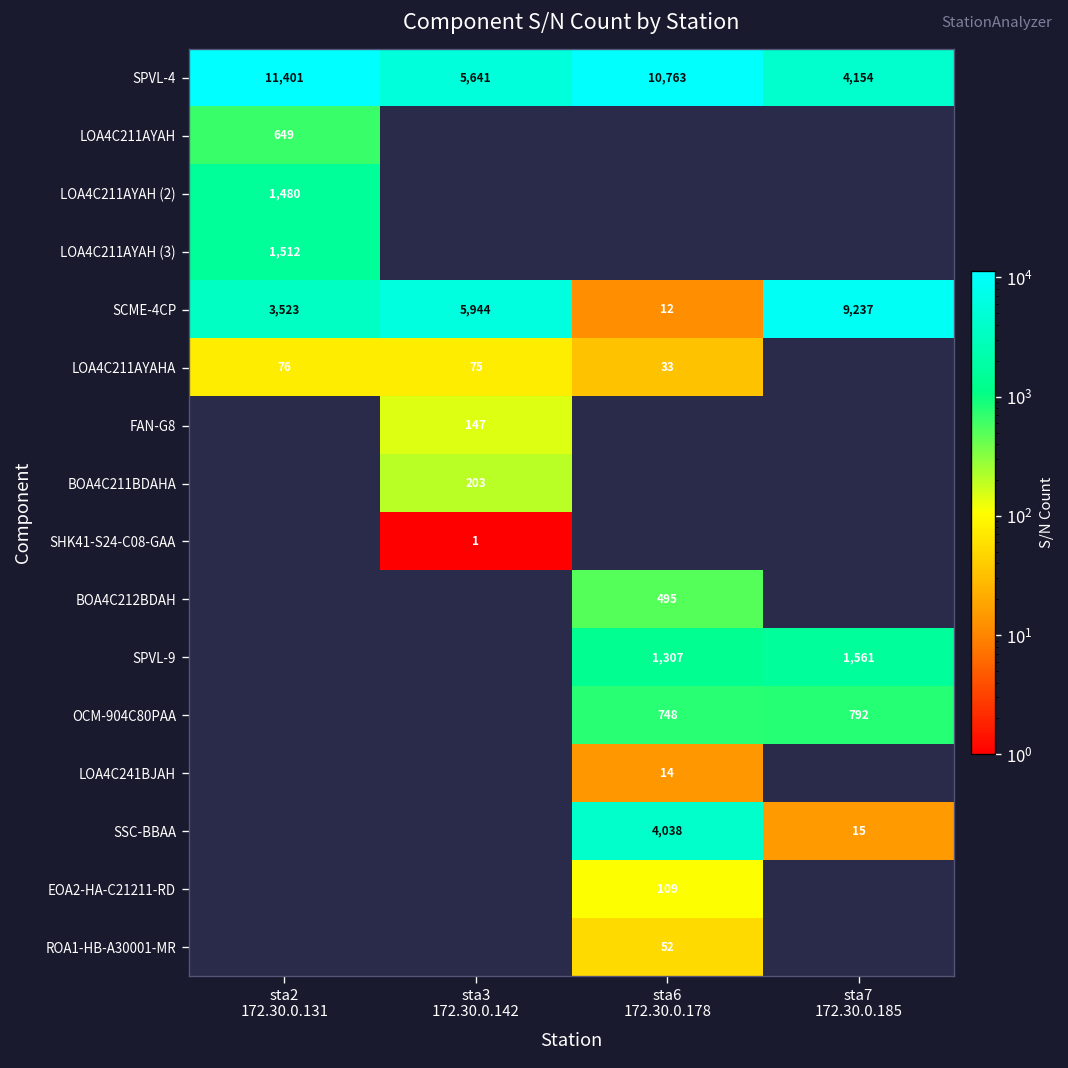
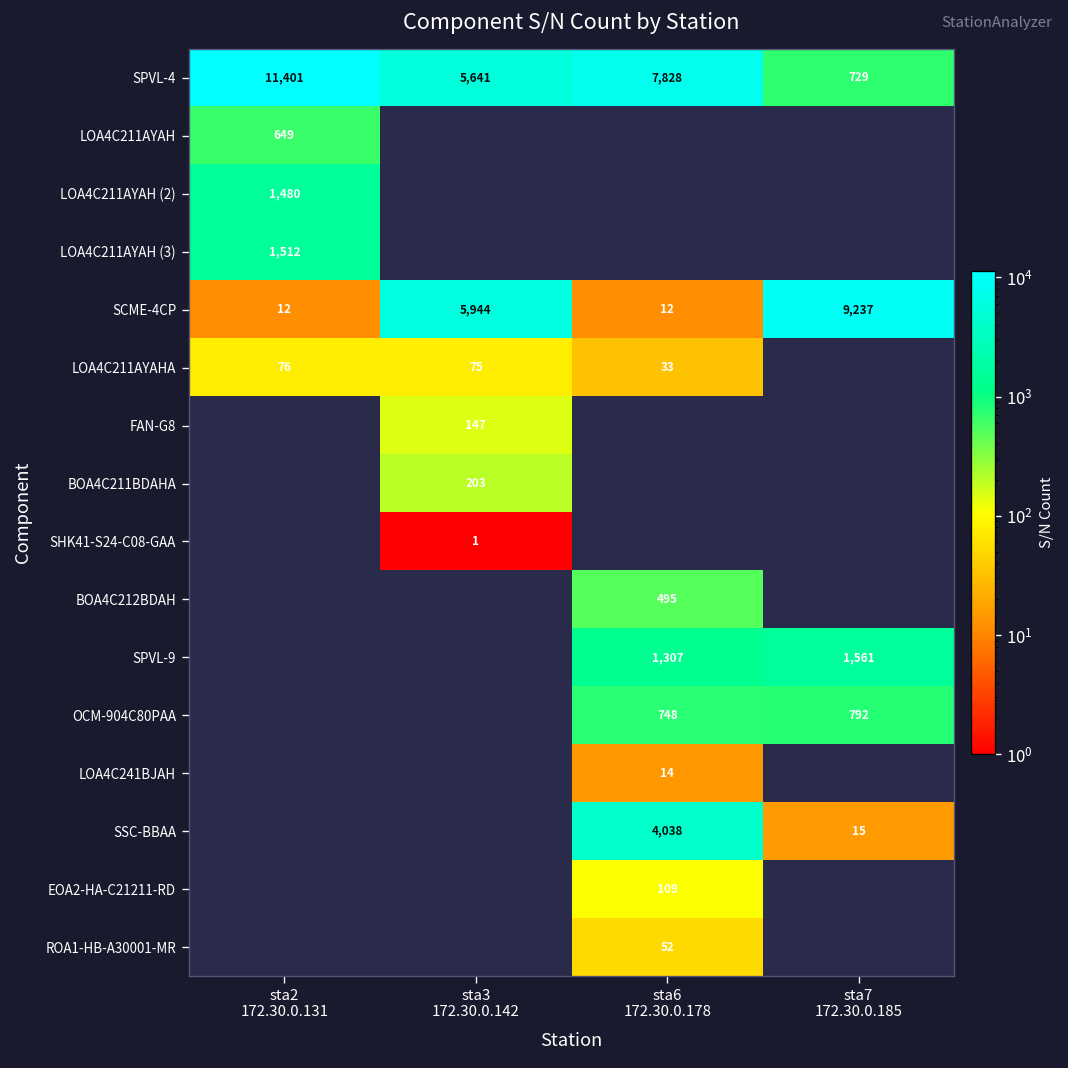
  {
    "SPVL-4": {
      "sta2 172.30.0.131": "11,401",
      "sta3 172.30.0.142": "5,641",
-     "sta6 172.30.0.178": "10,763",
-     "sta7 172.30.0.185": "4,154"
+     "sta6 172.30.0.178": "7,828",
+     "sta7 172.30.0.185": "729"
    },
    "LOA4C211AYAH": {
      "sta2 172.30.0.131": "649"
    },
    "LOA4C211AYAH (2)": {
      "sta2 172.30.0.131": "1,480"
    },
    "LOA4C211AYAH (3)": {
      "sta2 172.30.0.131": "1,512"
    },
    "SCME-4CP": {
-     "sta2 172.30.0.131": "3,523",
+     "sta2 172.30.0.131": "12",
      "sta3 172.30.0.142": "5,944",
      "sta6 172.30.0.178": "12",
      "sta7 172.30.0.185": "9,237"
    },
    "LOA4C211AYAHA": {
      "sta2 172.30.0.131": "76",
      "sta3 172.30.0.142": "75",
      "sta6 172.30.0.178": "33"
    },
    "FAN-G8": {
      "sta3 172.30.0.142": "147"
    },
    "BOA4C211BDAHA": {
      "sta3 172.30.0.142": "203"
    },
    "SHK41-S24-C08-GAA": {
      "sta3 172.30.0.142": "1"
    },
    "BOA4C212BDAH": {
      "sta6 172.30.0.178": "495"
    },
    "SPVL-9": {
      "sta6 172.30.0.178": "1,307",
      "sta7 172.30.0.185": "1,561"
    },
    "OCM-904C80PAA": {
      "sta6 172.30.0.178": "748",
      "sta7 172.30.0.185": "792"
    },
    "LOA4C241BJAH": {
      "sta6 172.30.0.178": "14"
    },
    "SSC-BBAA": {
      "sta6 172.30.0.178": "4,038",
      "sta7 172.30.0.185": "15"
    },
    "EOA2-HA-C21211-RD": {
      "sta6 172.30.0.178": "109"
    },
    "ROA1-HB-A30001-MR": {
      "sta6 172.30.0.178": "52"
    }
  }
